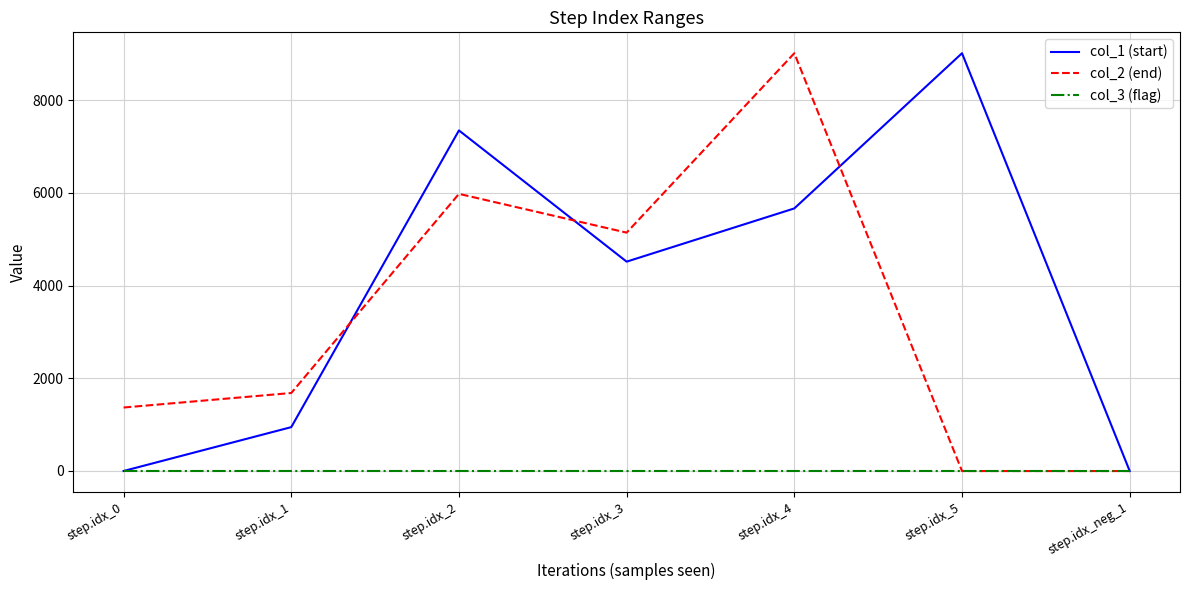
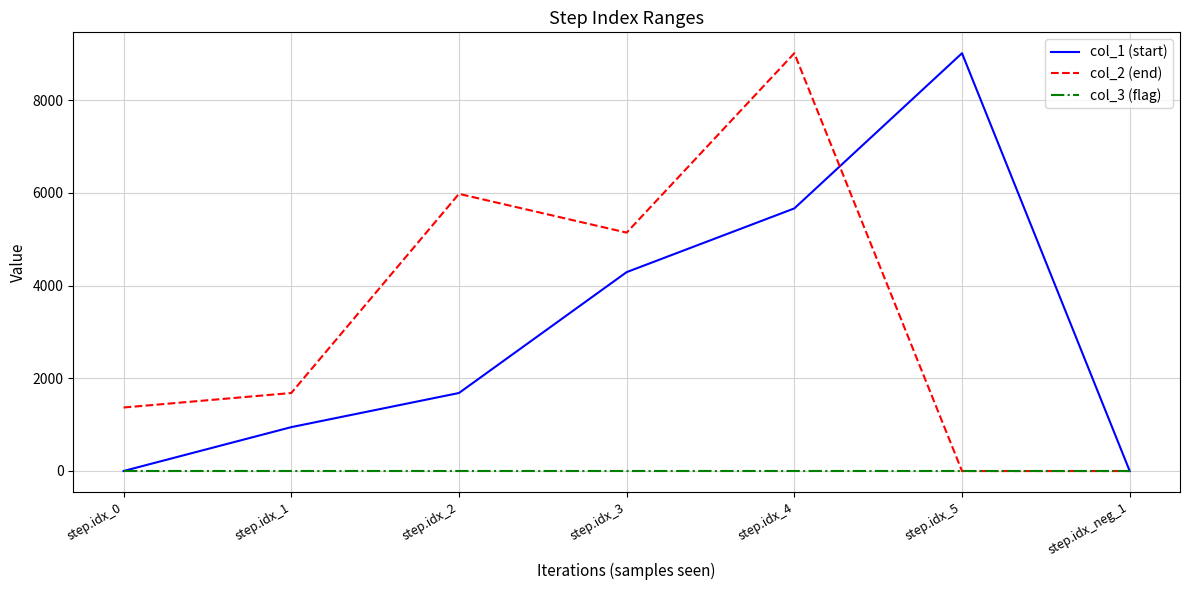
  {
    "col_1 (start)": {
      "step.idx_1": 900,
-     "step.idx_2": 7300,
-     "step.idx_3": 4500,
+     "step.idx_2": 1700,
+     "step.idx_3": 4300,
      "step.idx_4": 5700,
      "step.idx_5": 9000
    },
    "col_2 (end)": {
      "step.idx_0": 1400,
      "step.idx_1": 1700,
      "step.idx_2": 6000,
      "step.idx_3": 5100,
      "step.idx_4": 9000
    },
    "col_3 (flag)": {
      "step.idx_1": 0,
      "step.idx_2": 0,
      "step.idx_3": 0,
      "step.idx_4": 0
    }
  }
